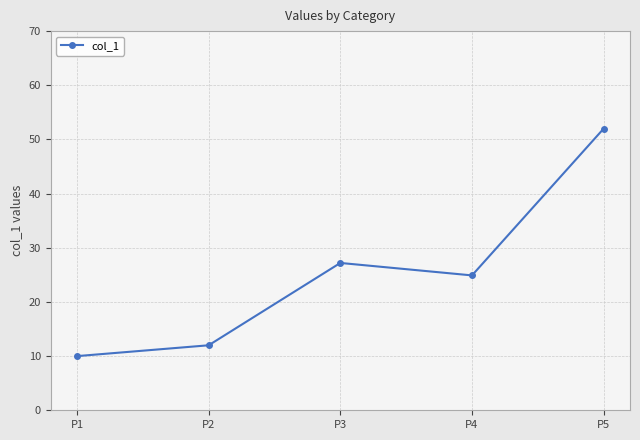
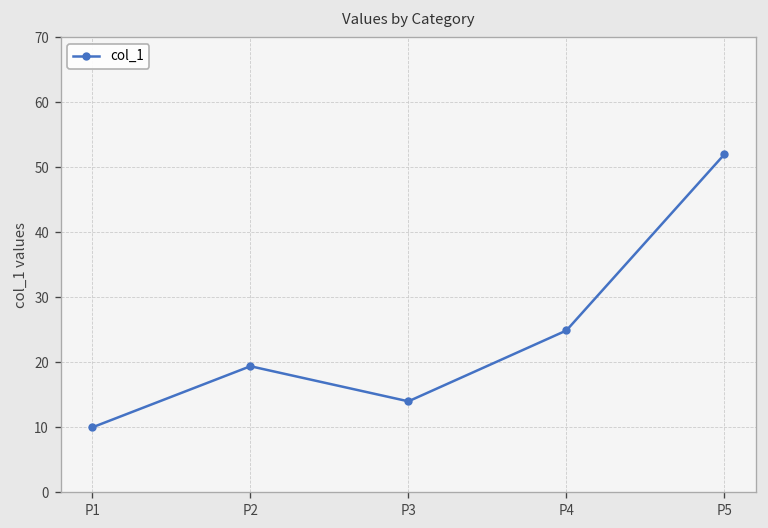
  {
    "P1": 10,
-   "P2": 12,
-   "P3": 27,
+   "P2": 19,
+   "P3": 14,
    "P4": 25,
    "P5": 52
  }
